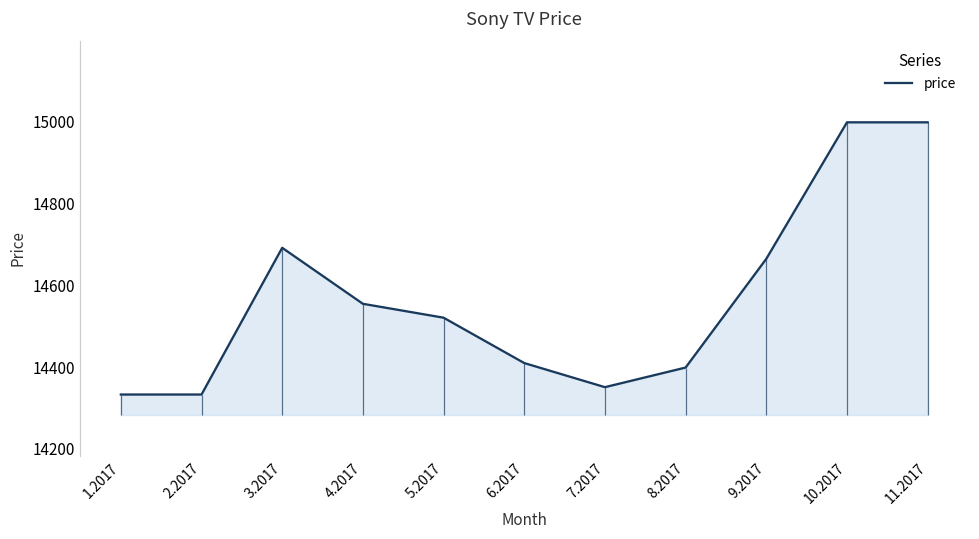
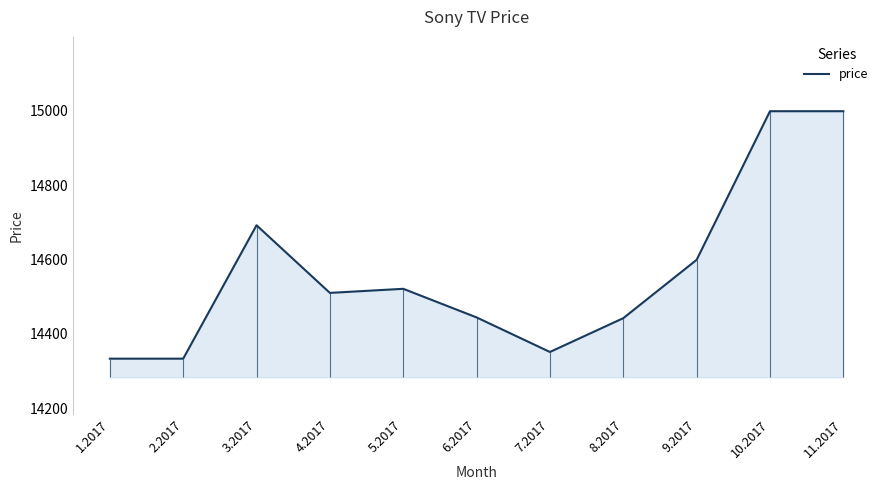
  {
    "1.2017": 14330,
    "2.2017": 14330,
    "3.2017": 14690,
-   "4.2017": 14560,
+   "4.2017": 14510,
    "5.2017": 14520,
-   "6.2017": 14410,
+   "6.2017": 14440,
    "7.2017": 14350,
-   "8.2017": 14400,
-   "9.2017": 14670,
+   "8.2017": 14440,
+   "9.2017": 14600,
    "10.2017": 15000,
    "11.2017": 15000
  }
